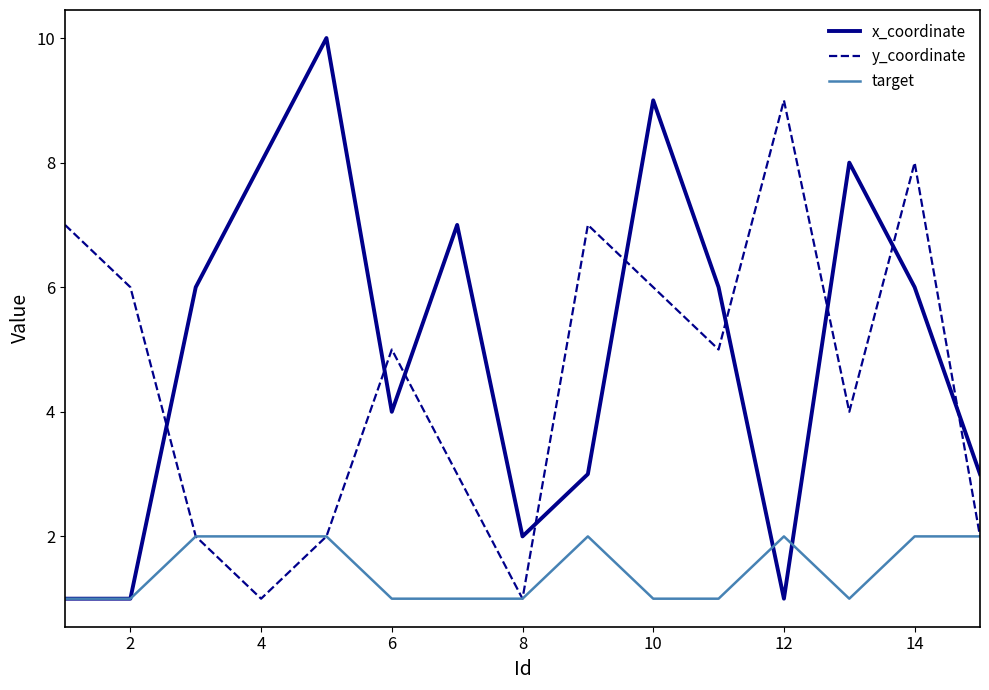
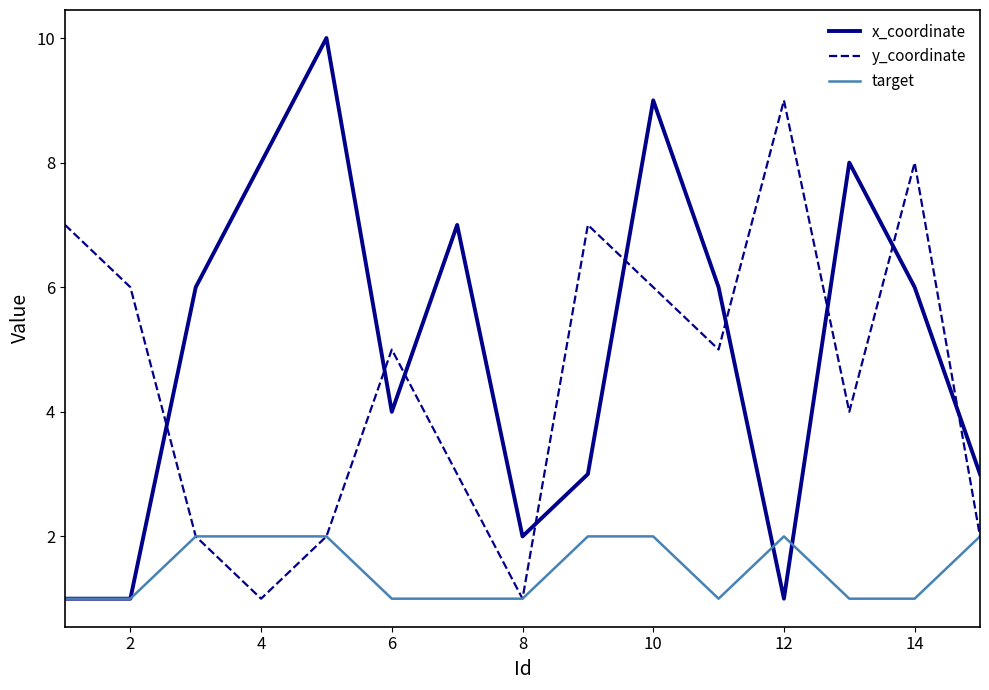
  {
    "target": {
      "4": 2,
      "6": 1,
-     "10": 1,
+     "10": 2,
      "12": 2,
-     "14": 2
+     "14": 1
    }
  }
